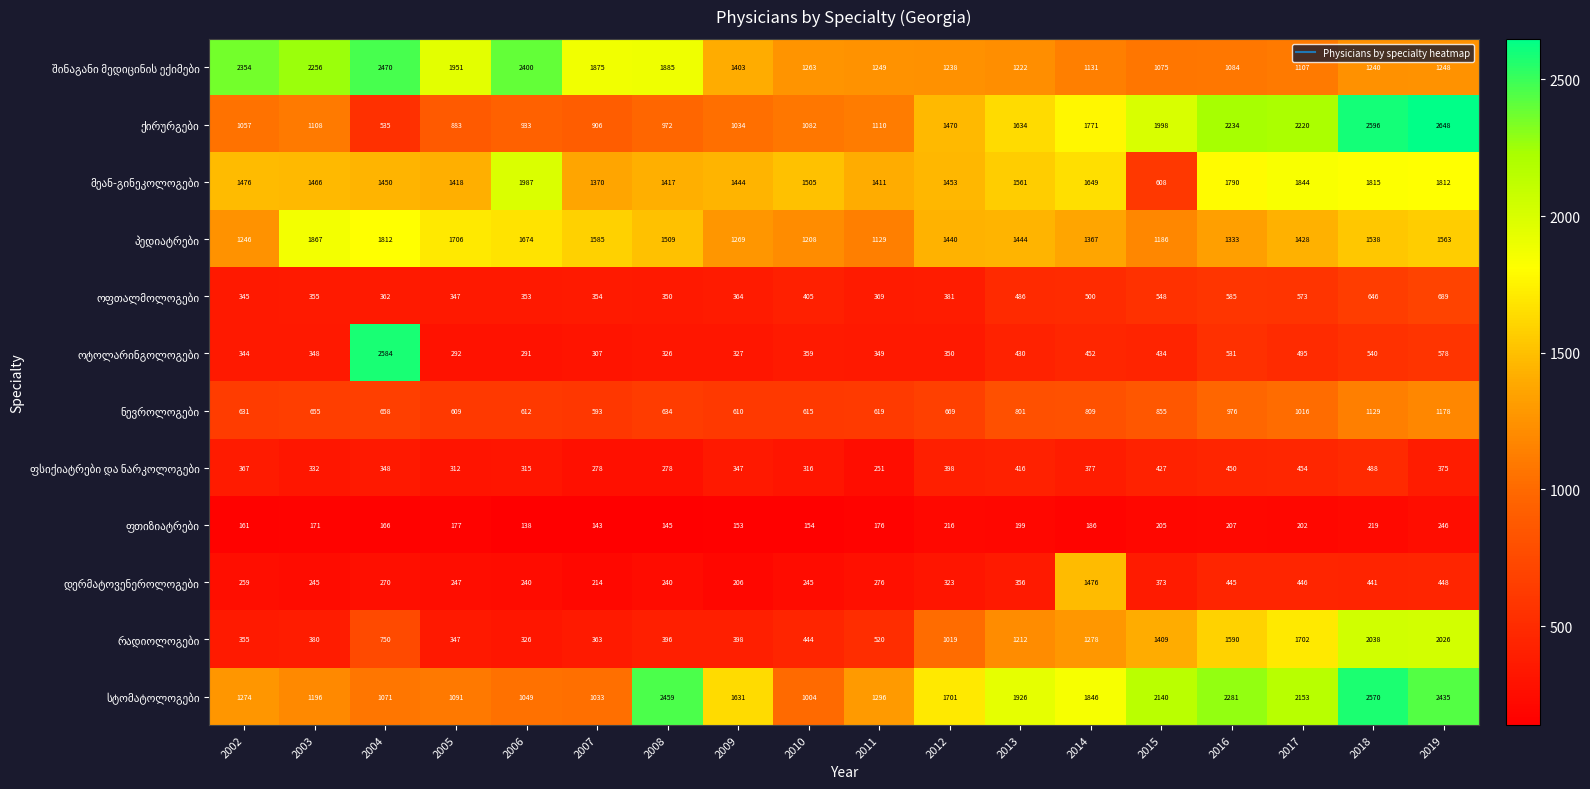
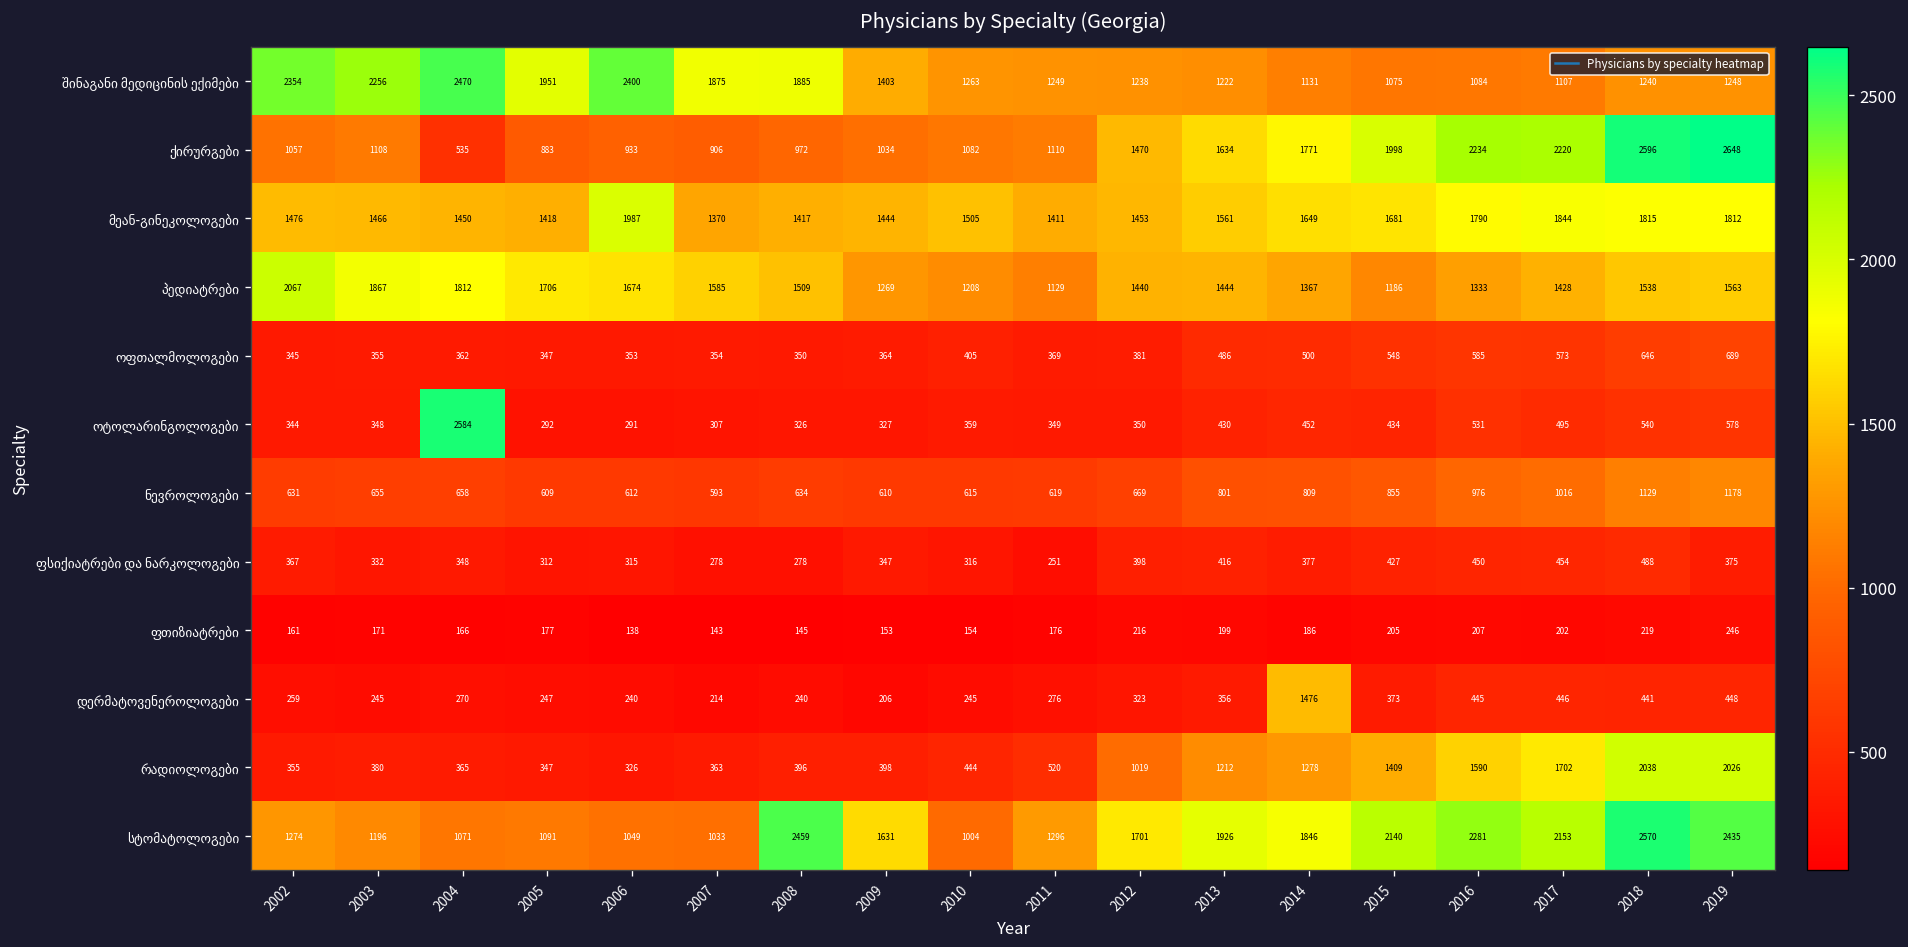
  {
    "მეან-გინეკოლოგები": {
      "2002": 1476,
      "2003": 1466,
      "2004": 1450,
      "2005": 1418,
      "2006": 1987,
      "2007": 1370,
      "2008": 1417,
      "2009": 1444,
      "2010": 1505,
      "2011": 1411,
      "2012": 1453,
      "2013": 1561,
      "2014": 1649,
-     "2015": 608,
+     "2015": 1681,
      "2016": 1790,
      "2017": 1844,
      "2018": 1815,
      "2019": 1812
    },
    "პედიატრები": {
-     "2002": 1246,
+     "2002": 2067,
      "2003": 1867,
      "2004": 1812,
      "2005": 1706,
      "2006": 1674,
      "2007": 1585,
      "2008": 1509,
      "2009": 1269,
      "2010": 1208,
      "2011": 1129,
      "2012": 1440,
      "2013": 1444,
      "2014": 1367,
      "2015": 1186,
      "2016": 1333,
      "2017": 1428,
      "2018": 1538,
      "2019": 1563
    },
    "რადიოლოგები": {
      "2002": 355,
      "2003": 380,
-     "2004": 750,
+     "2004": 365,
      "2005": 347,
      "2006": 326,
      "2007": 363,
      "2008": 396,
      "2009": 398,
      "2010": 444,
      "2011": 520,
      "2012": 1019,
      "2013": 1212,
      "2014": 1278,
      "2015": 1409,
      "2016": 1590,
      "2017": 1702,
      "2018": 2038,
      "2019": 2026
    }
  }
